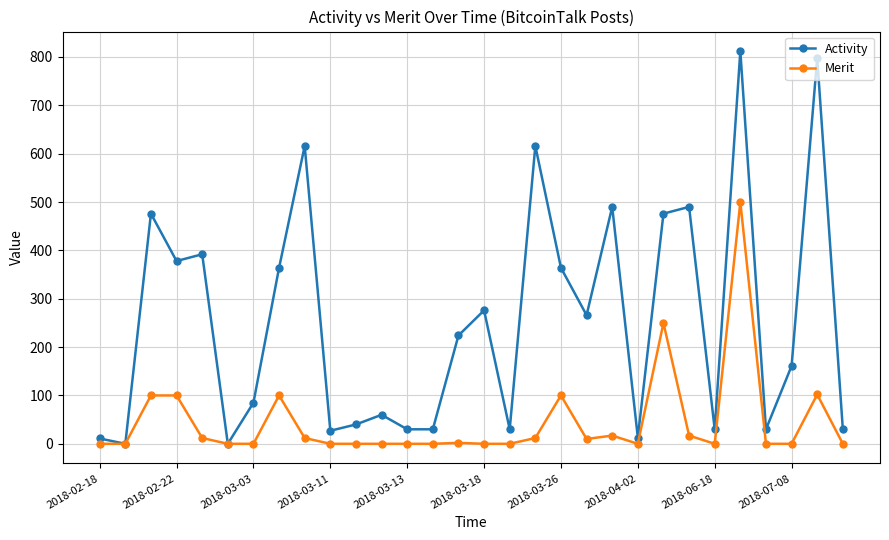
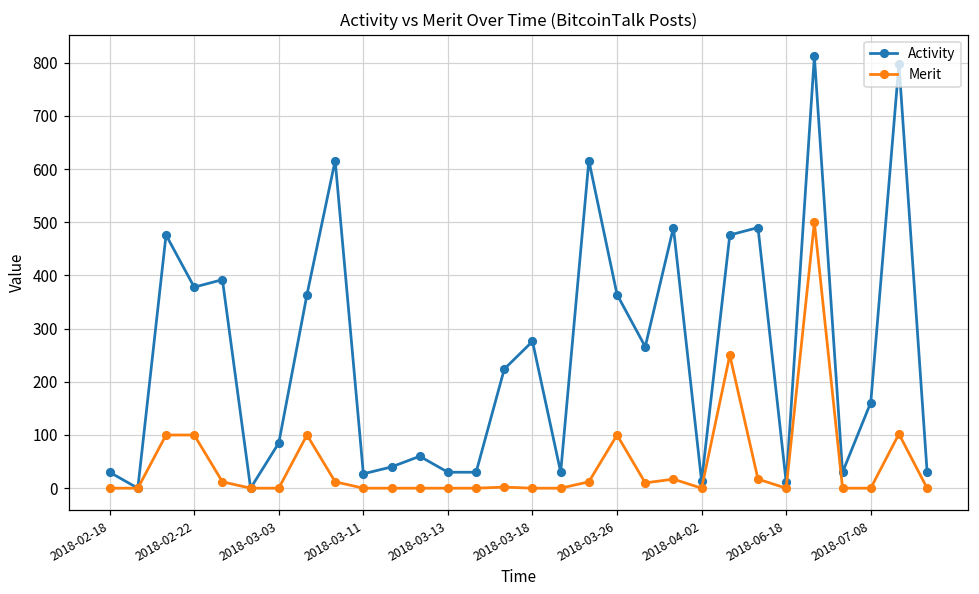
  {
    "Activity": {
-     "2018-02-18": 10,
+     "2018-02-18": 30,
      "2018-03-03": 90,
      "2018-03-18": 280,
      "2018-04-02": 10,
-     "2018-06-18": 30,
+     "2018-06-18": 10,
      "2018-07-08": 160
    },
    "Merit": {
      "2018-02-18": 0,
      "2018-03-03": 0,
      "2018-03-18": 0,
      "2018-04-02": 0,
      "2018-06-18": 0,
      "2018-07-08": 0
    }
  }
